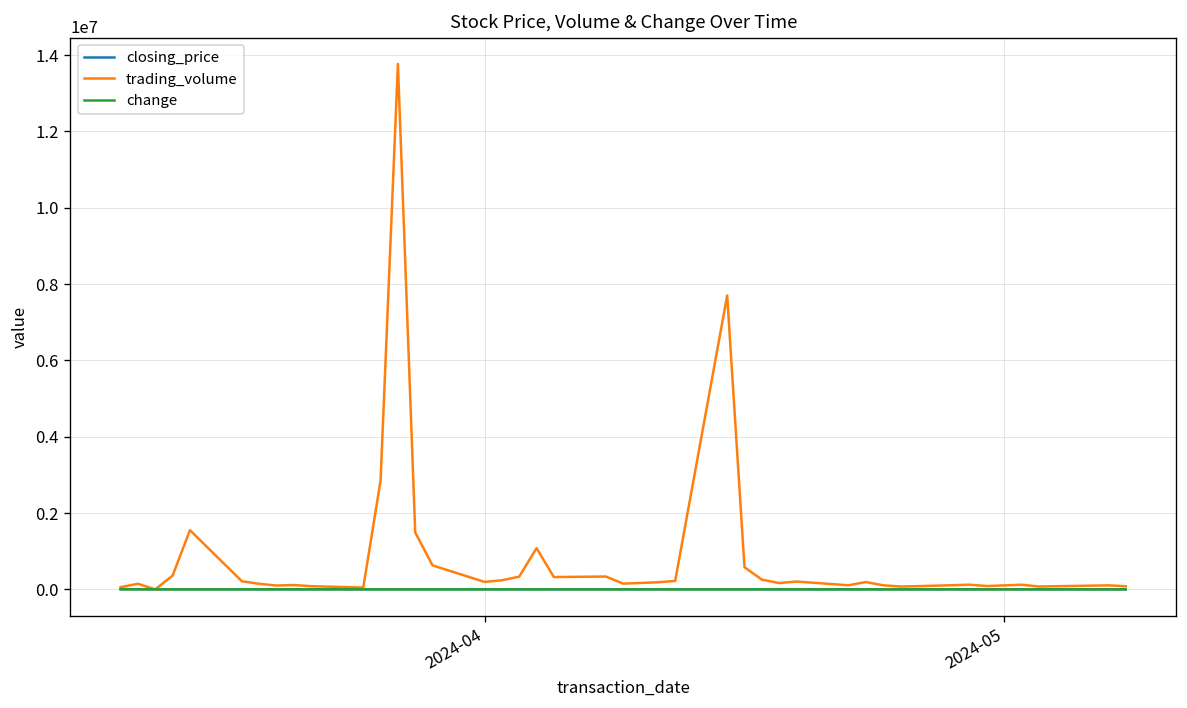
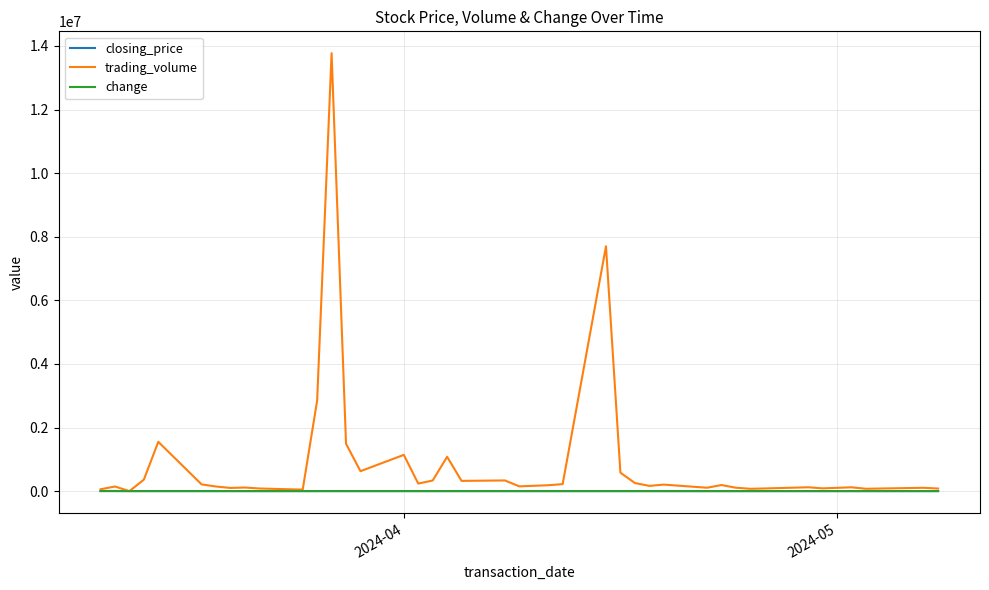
  {
    "change": {
      "2024-04": 0
    },
    "trading_volume": {
-     "2024-04": 200000
+     "2024-04": 1100000
    }
  }
